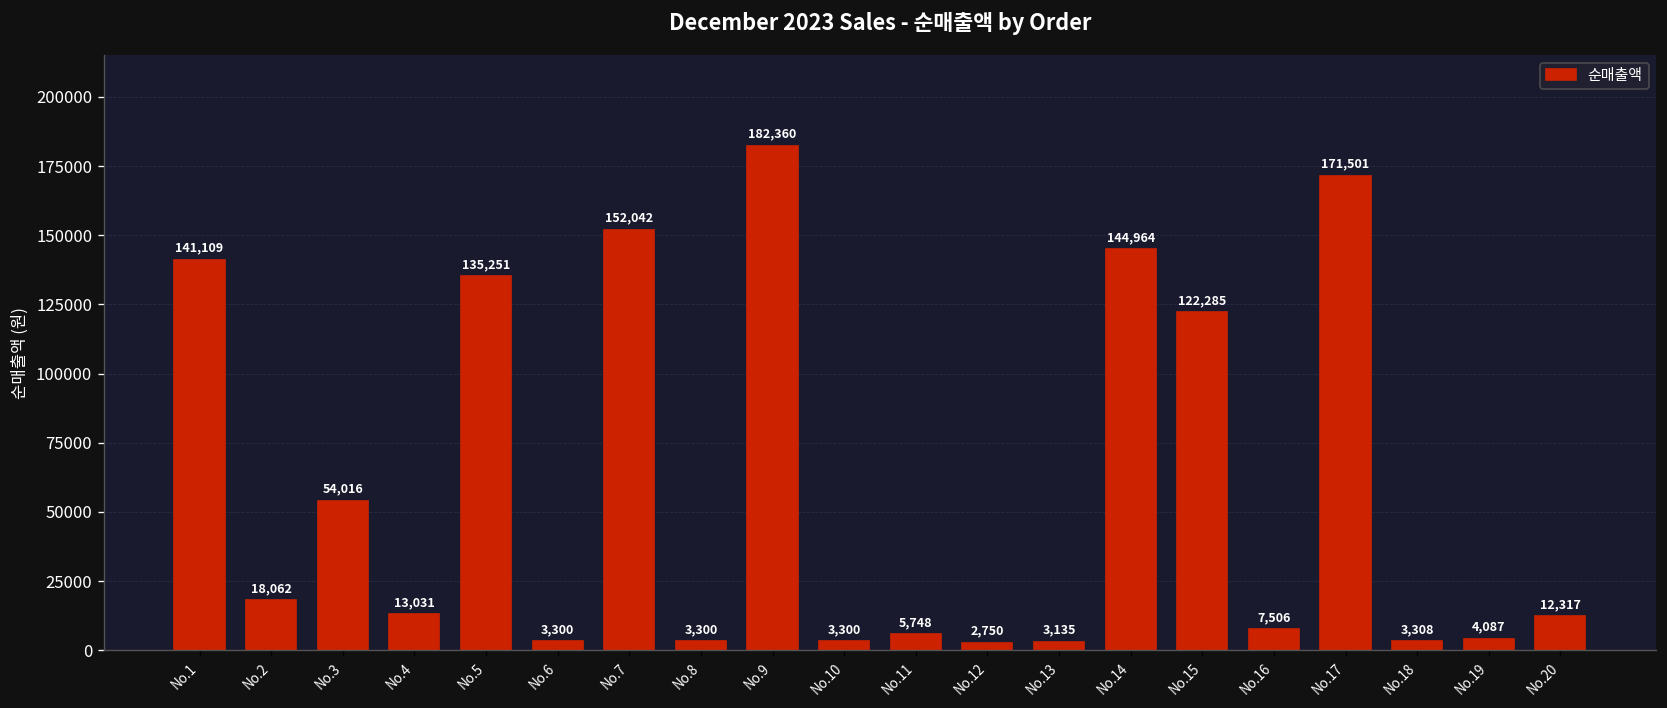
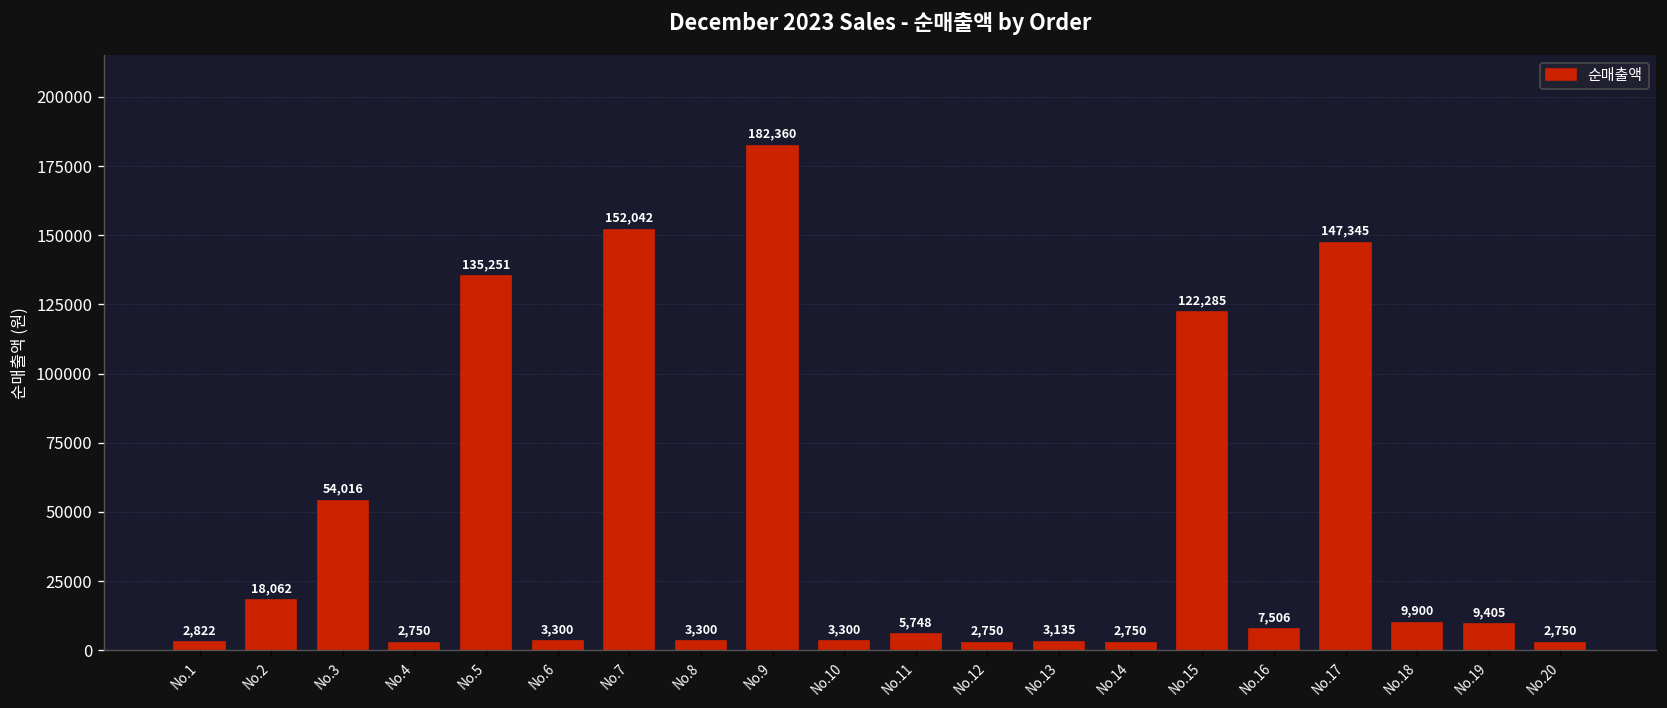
  {
-   "No.1": "141,109",
+   "No.1": "2,822",
    "No.2": "18,062",
    "No.3": "54,016",
-   "No.4": "13,031",
+   "No.4": "2,750",
    "No.5": "135,251",
    "No.6": "3,300",
    "No.7": "152,042",
    "No.8": "3,300",
    "No.9": "182,360",
    "No.10": "3,300",
    "No.11": "5,748",
    "No.12": "2,750",
    "No.13": "3,135",
-   "No.14": "144,964",
+   "No.14": "2,750",
    "No.15": "122,285",
    "No.16": "7,506",
-   "No.17": "171,501",
-   "No.18": "3,308",
-   "No.19": "4,087",
-   "No.20": "12,317"
+   "No.17": "147,345",
+   "No.18": "9,900",
+   "No.19": "9,405",
+   "No.20": "2,750"
  }
